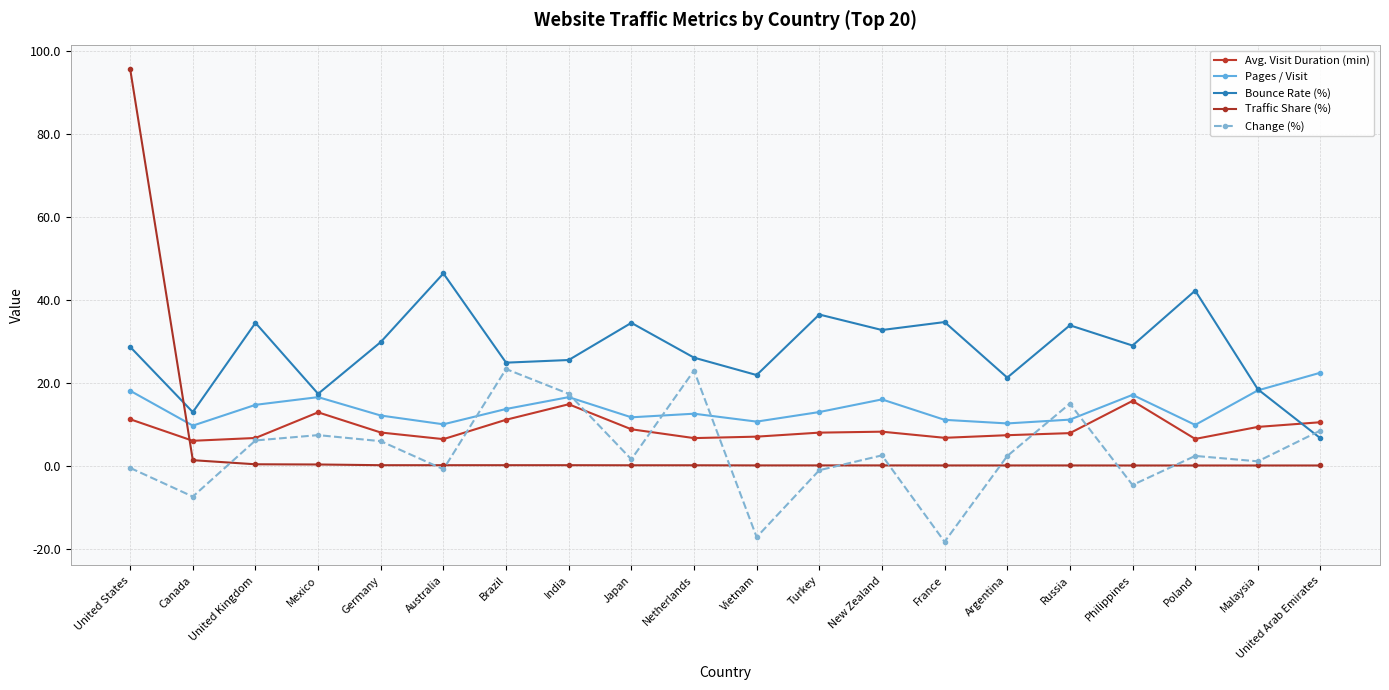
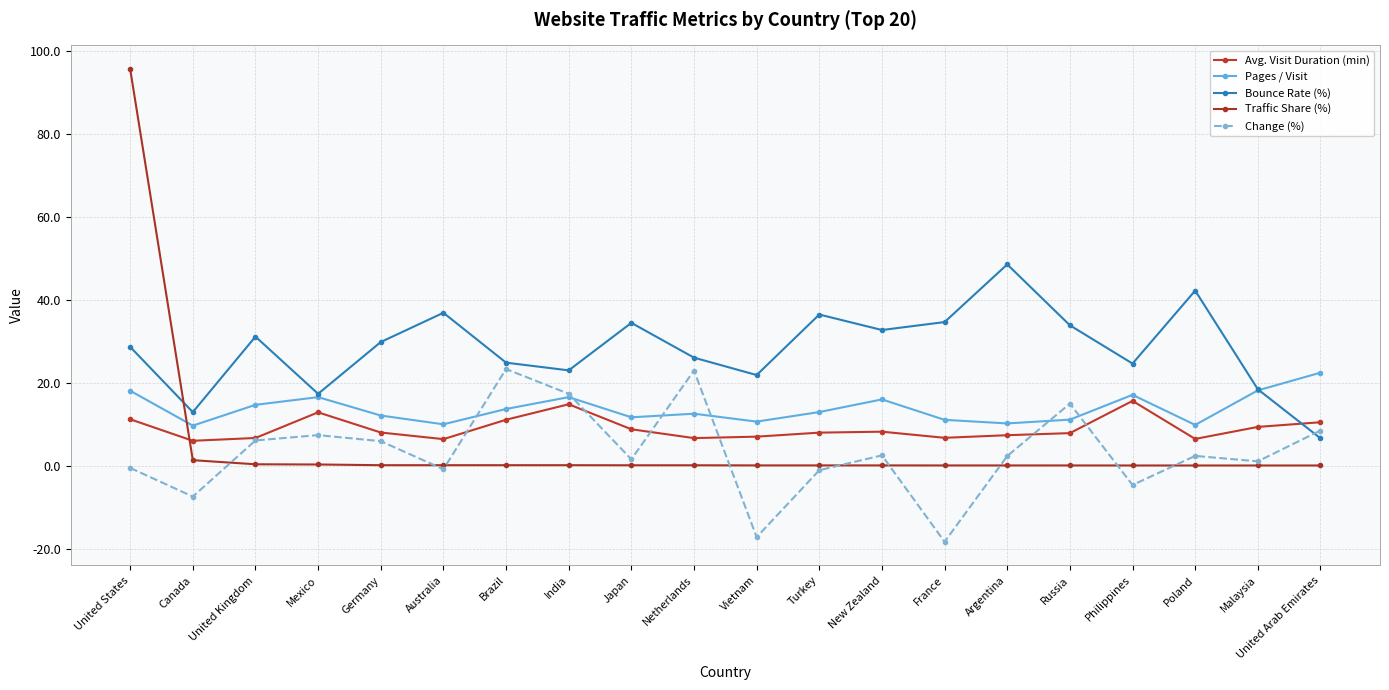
  {
    "Bounce Rate (%)": {
      "United States": 29,
      "Canada": 13,
-     "United Kingdom": 34,
+     "United Kingdom": 31,
      "Mexico": 17,
      "Germany": 30,
-     "Australia": 46,
+     "Australia": 37,
      "Brazil": 25,
-     "India": 26,
+     "India": 23,
      "Japan": 34,
      "Netherlands": 26,
      "Vietnam": 22,
      "Turkey": 36,
      "New Zealand": 33,
      "France": 35,
-     "Argentina": 21,
+     "Argentina": 49,
      "Russia": 34,
-     "Philippines": 29,
+     "Philippines": 25,
      "Poland": 42,
      "United Arab Emirates": 7
    }
  }
